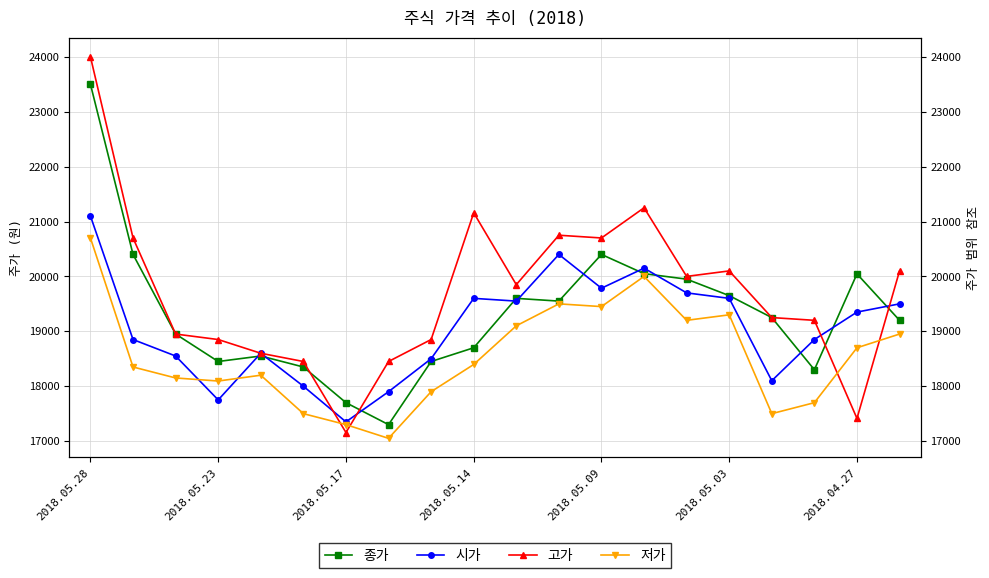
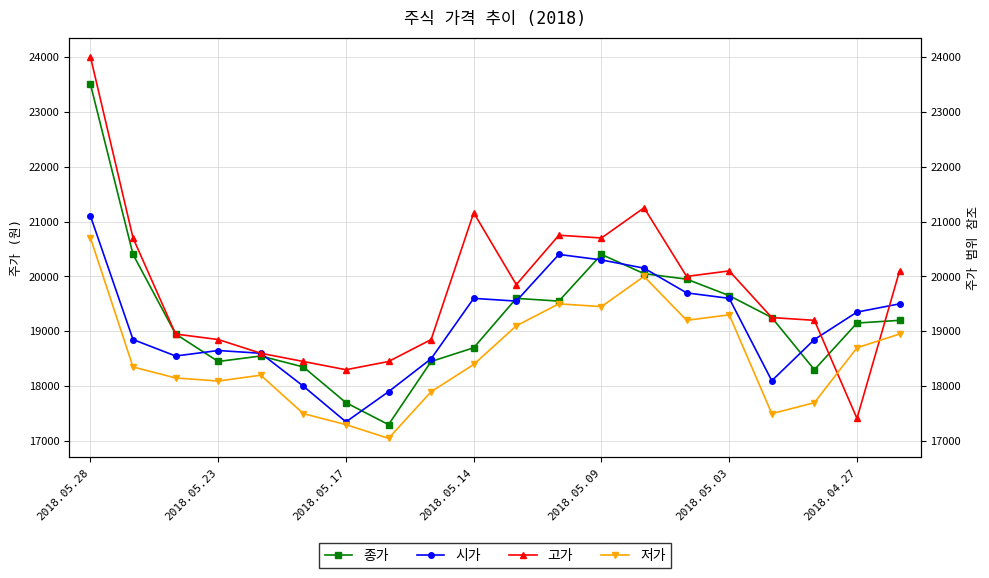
  {
    "종가": {
      "2018.05.28": 23500,
      "2018.05.23": 18500,
      "2018.05.17": 17700,
      "2018.05.14": 18700,
      "2018.05.09": 20400,
      "2018.05.03": 19700,
-     "2018.04.27": 20000
+     "2018.04.27": 19200
    },
    "시가": {
      "2018.05.28": 21100,
-     "2018.05.23": 17800,
+     "2018.05.23": 18700,
      "2018.05.17": 17400,
      "2018.05.14": 19600,
-     "2018.05.09": 19800,
+     "2018.05.09": 20300,
      "2018.05.03": 19600,
      "2018.04.27": 19400
    },
    "고가": {
      "2018.05.28": 24000,
      "2018.05.23": 18900,
-     "2018.05.17": 17200,
+     "2018.05.17": 18300,
      "2018.05.14": 21200,
      "2018.05.09": 20700,
      "2018.05.03": 20100,
      "2018.04.27": 17400
    },
    "저가": {
      "2018.05.28": 20700,
      "2018.05.23": 18100,
      "2018.05.17": 17300,
      "2018.05.14": 18400,
      "2018.05.09": 19500,
      "2018.05.03": 19300,
      "2018.04.27": 18700
    }
  }
